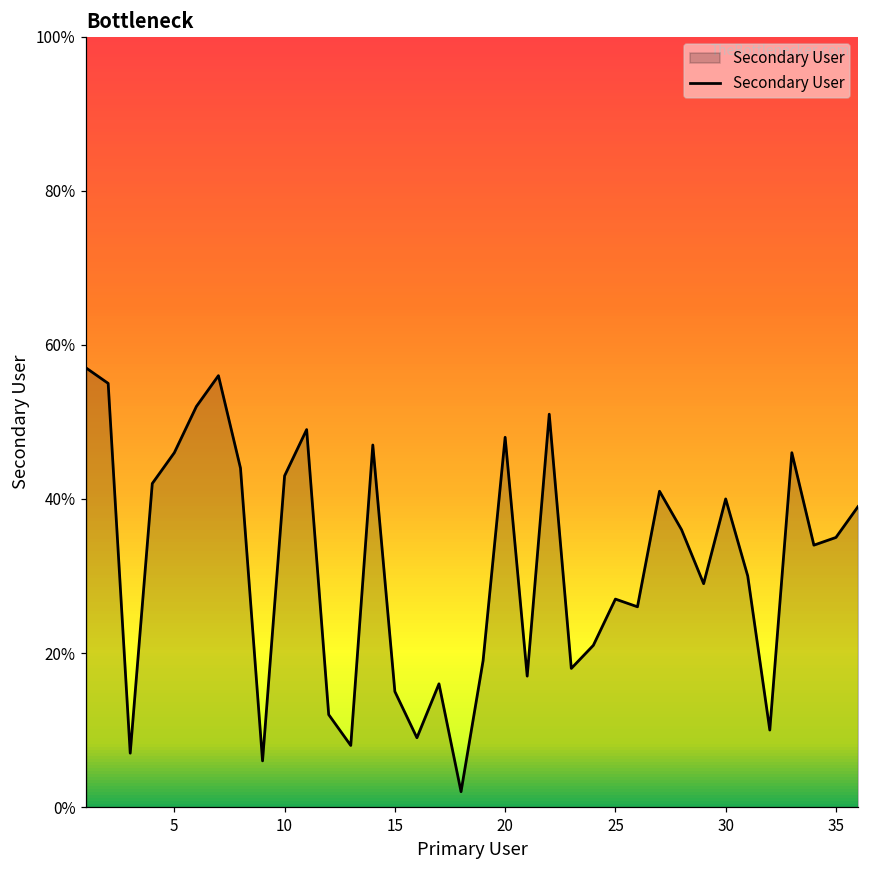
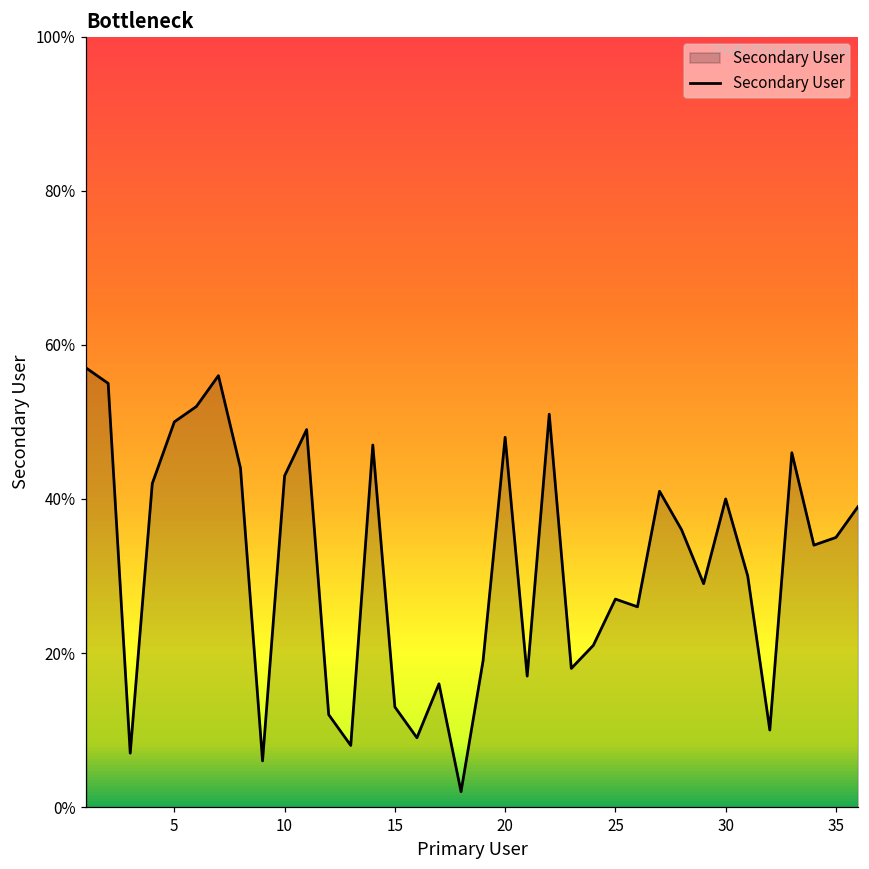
  {
-   "5": "46%",
+   "5": "50%",
    "10": "43%",
-   "15": "15%",
+   "15": "13%",
    "20": "48%",
    "25": "27%",
    "30": "40%",
    "35": "35%"
  }
